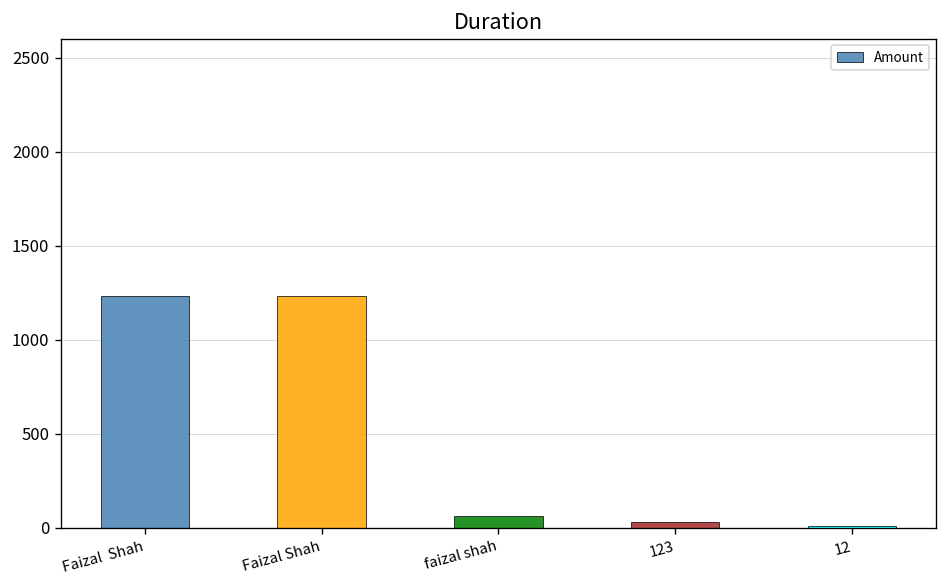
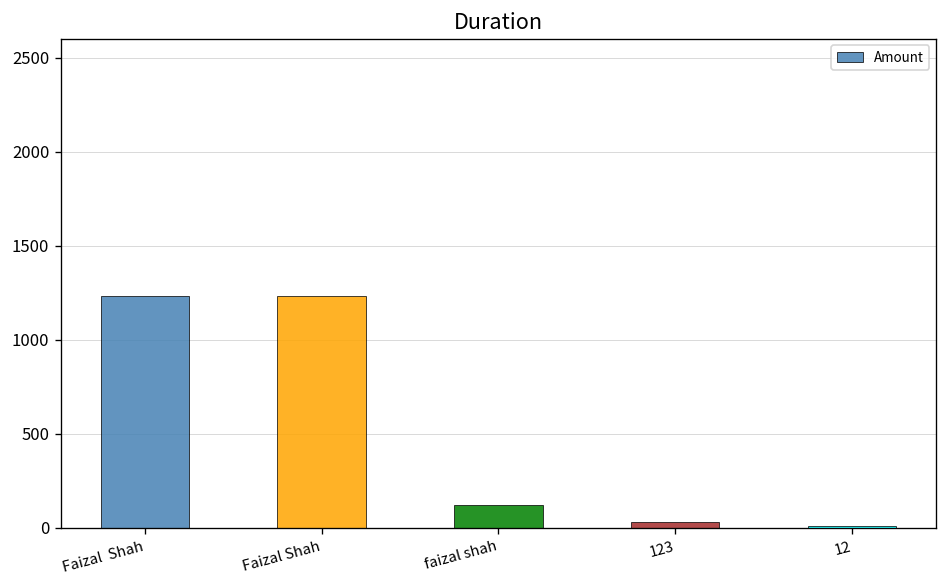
  {
-   "faizal shah": 70,
+   "faizal shah": 120,
    "123": 30
  }
